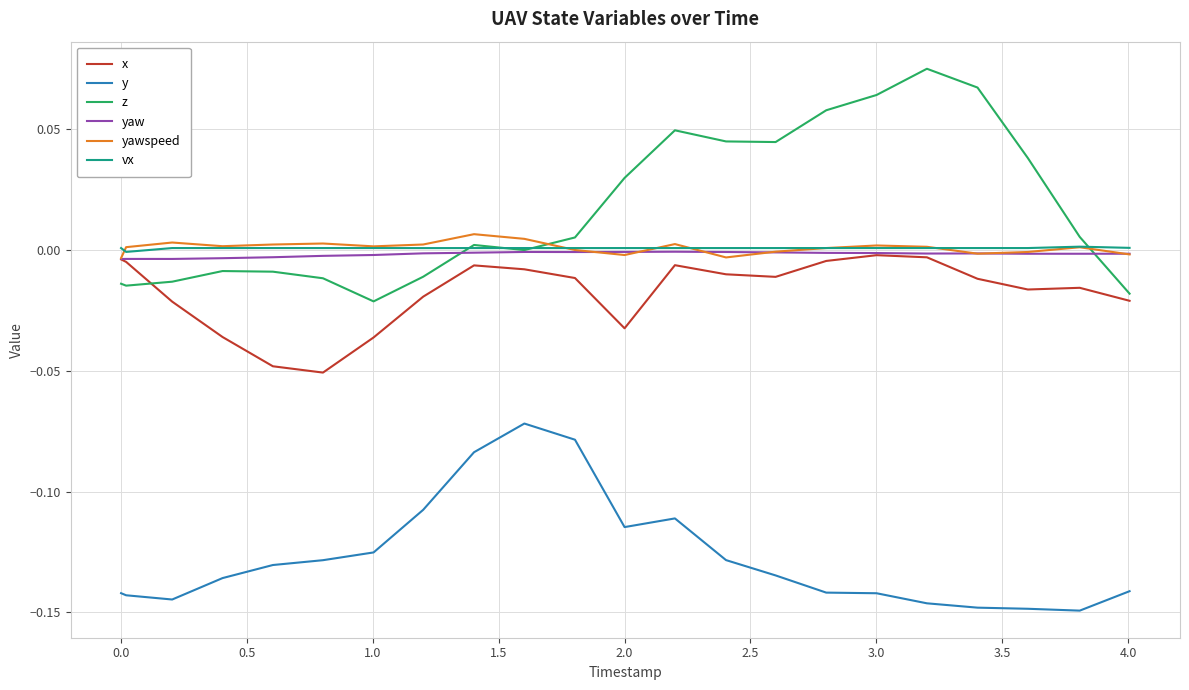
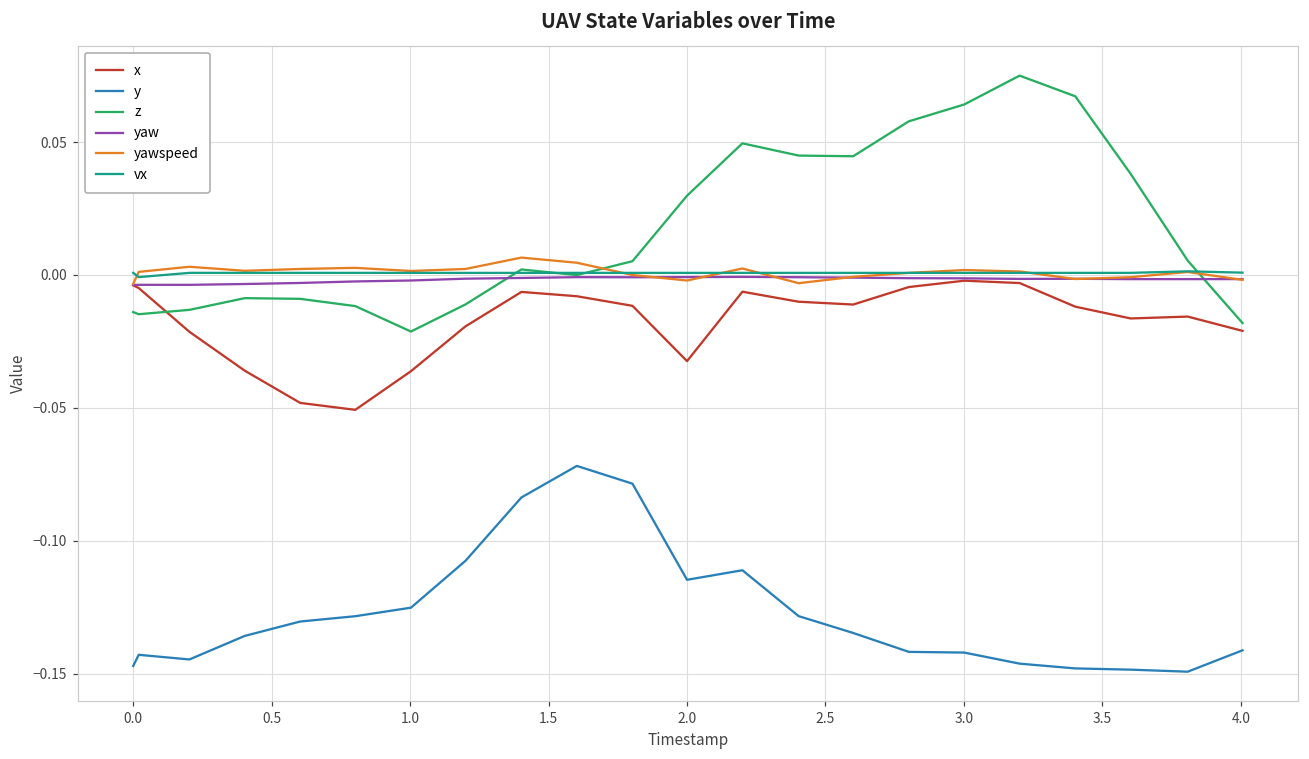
  {
    "x": {
      "2.0": -0.032
    },
    "y": {
-     "0.0": -0.142,
+     "0.0": -0.147,
      "2.0": -0.115
    },
    "yaw": {
      "2.0": -0.001
    },
    "yawspeed": {
      "2.0": -0.002
    }
  }
